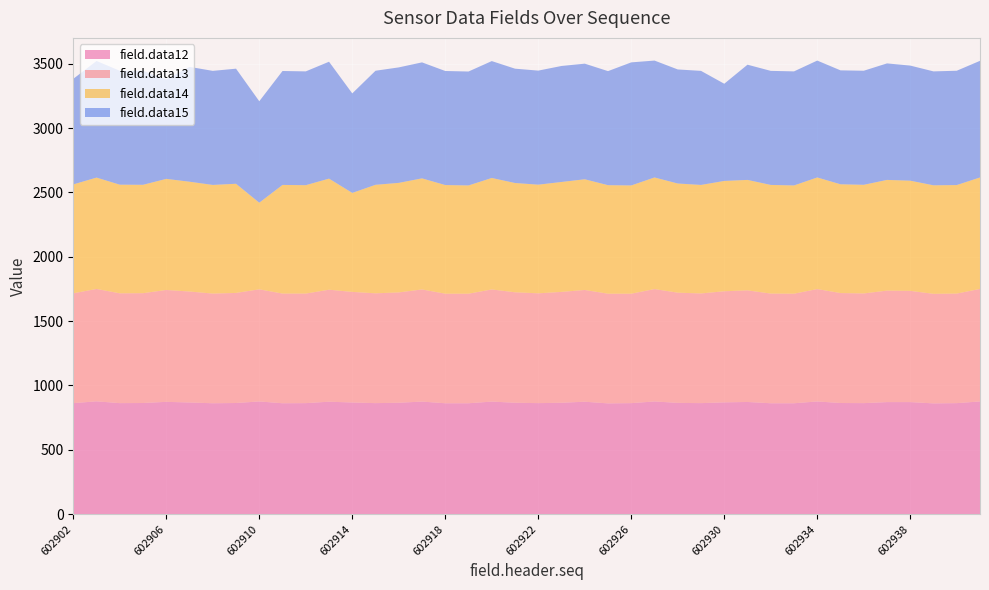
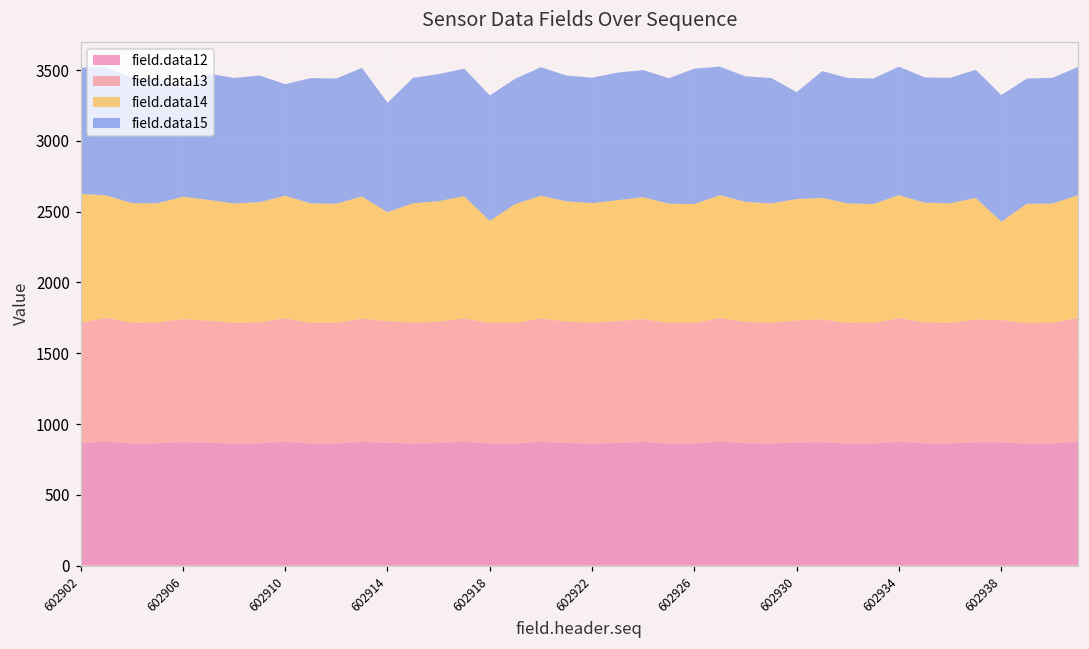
  {
    "field.data14": {
-     "602902": 850,
+     "602902": 910,
      "602906": 860,
-     "602910": 670,
+     "602910": 870,
      "602914": 770,
-     "602918": 840,
+     "602918": 720,
      "602922": 840,
      "602926": 840,
      "602930": 860,
      "602934": 870,
-     "602938": 860
+     "602938": 690
    },
    "field.data15": {
-     "602902": 820,
+     "602902": 890,
      "602910": 790,
      "602914": 770,
      "602918": 890,
      "602922": 890,
      "602926": 960,
      "602930": 760,
      "602934": 910,
      "602938": 890
    }
  }
